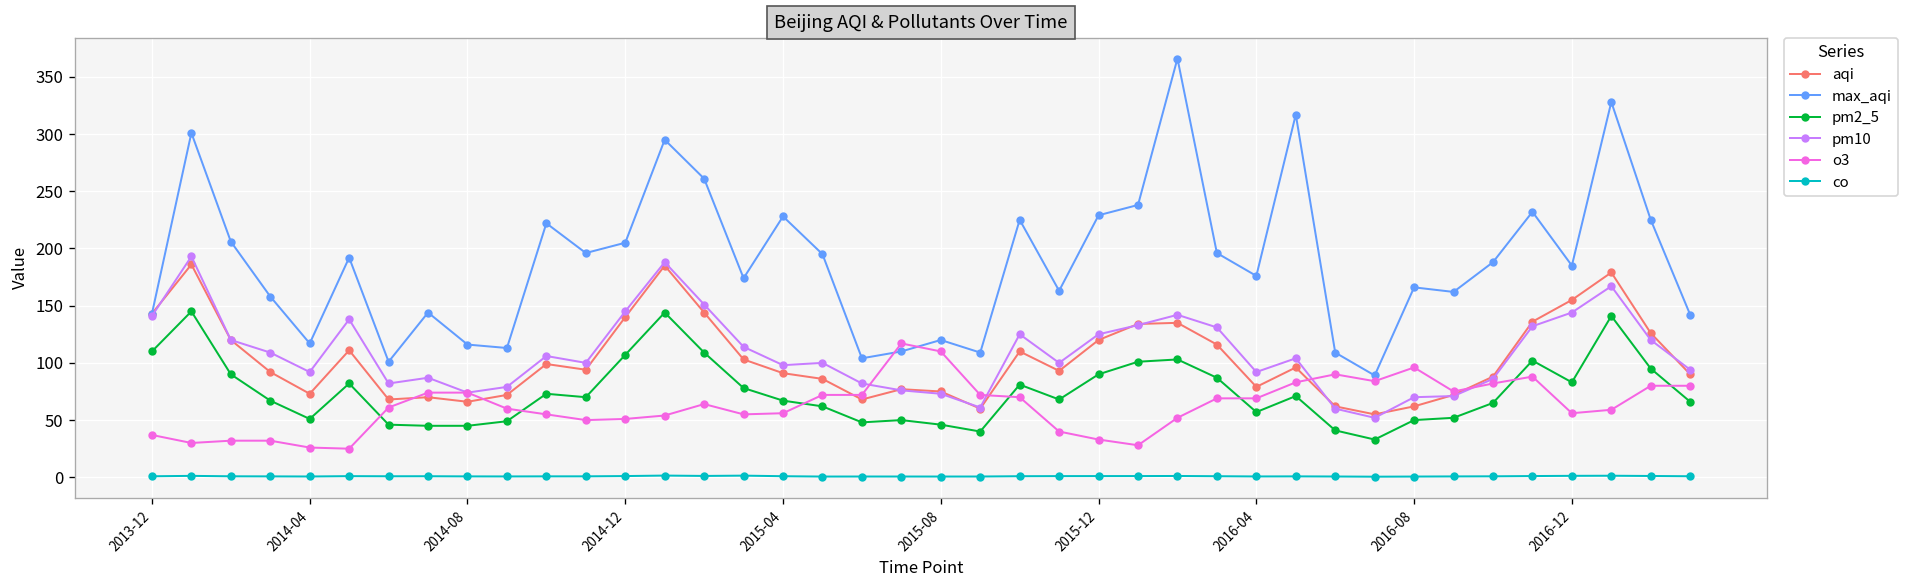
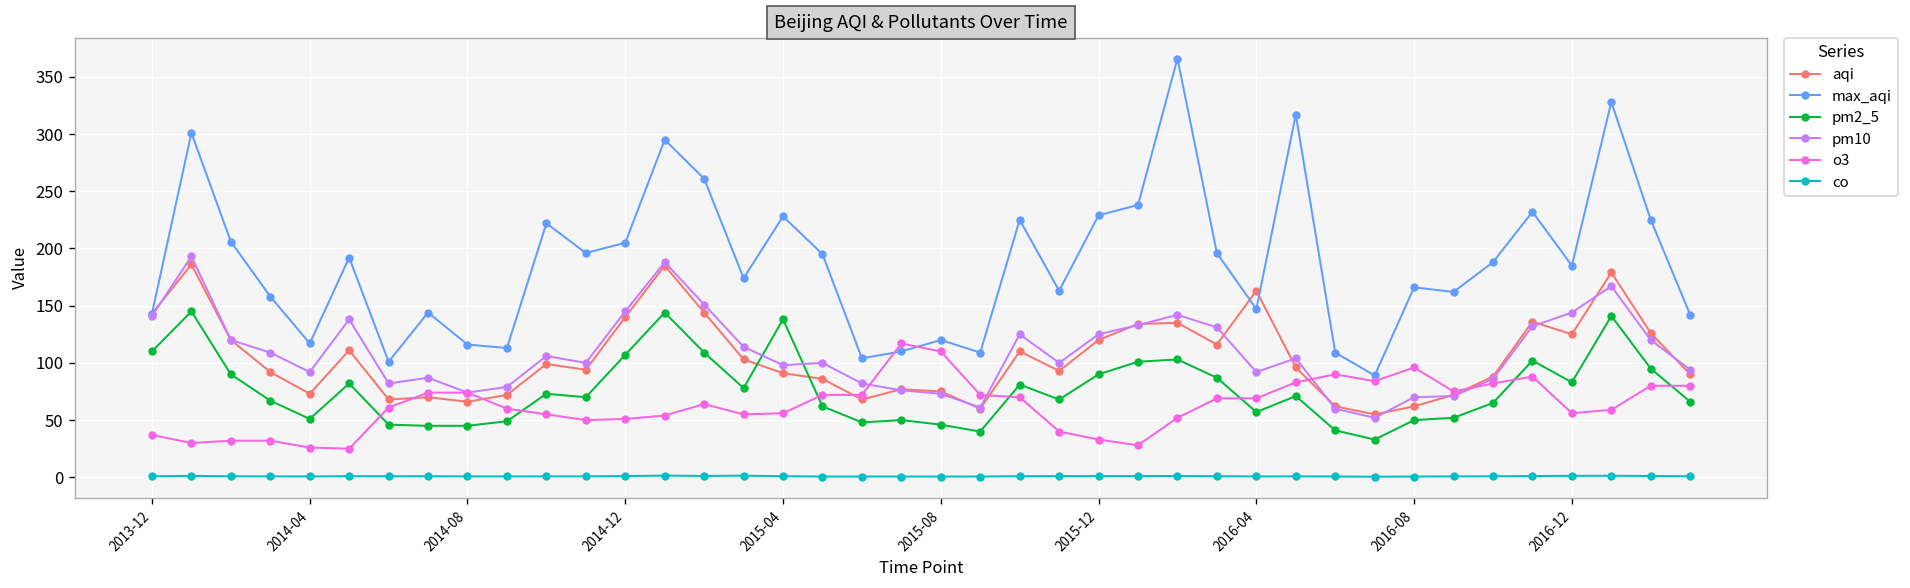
  {
    "aqi": {
      "2014-04": 70,
      "2014-08": 70,
      "2014-12": 140,
      "2015-04": 90,
      "2015-12": 120,
-     "2016-04": 80,
+     "2016-04": 160,
      "2016-08": 60,
-     "2016-12": 160
+     "2016-12": 130
    },
    "max_aqi": {
      "2014-04": 120,
      "2014-08": 120,
      "2014-12": 210,
      "2015-04": 230,
      "2015-08": 120,
      "2015-12": 230,
-     "2016-04": 180,
+     "2016-04": 150,
      "2016-08": 170,
      "2016-12": 190
    },
    "pm2_5": {
      "2013-12": 110,
      "2014-04": 50,
      "2014-08": 50,
      "2014-12": 110,
-     "2015-04": 70,
+     "2015-04": 140,
      "2015-08": 50,
      "2015-12": 90,
      "2016-04": 60,
      "2016-08": 50,
      "2016-12": 80
    },
    "co": {
      "2013-12": 0,
      "2014-04": 0,
      "2014-08": 0,
      "2014-12": 0,
      "2015-04": 0,
      "2015-08": 0,
      "2015-12": 0,
      "2016-04": 0,
      "2016-08": 0,
      "2016-12": 0
    }
  }
